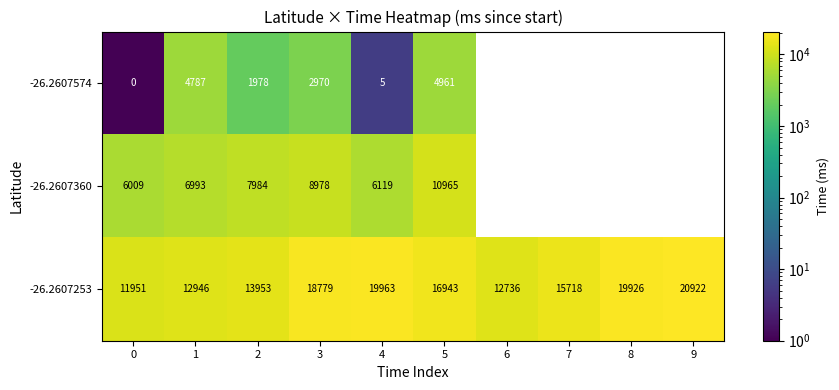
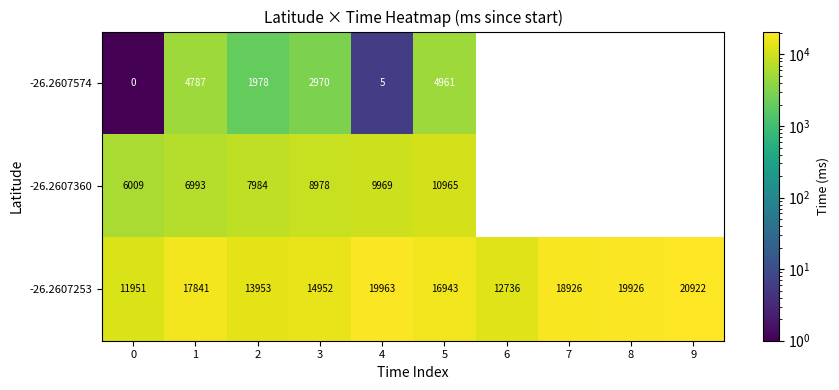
  {
    "-26.2607574": {
      "0": 0,
      "1": 4787,
      "2": 1978,
      "3": 2970,
      "4": 5,
      "5": 4961
    },
    "-26.2607360": {
      "0": 6009,
      "1": 6993,
      "2": 7984,
      "3": 8978,
-     "4": 6119,
+     "4": 9969,
      "5": 10965
    },
    "-26.2607253": {
      "0": 11951,
-     "1": 12946,
+     "1": 17841,
      "2": 13953,
-     "3": 18779,
+     "3": 14952,
      "4": 19963,
      "5": 16943,
      "6": 12736,
-     "7": 15718,
+     "7": 18926,
      "8": 19926,
      "9": 20922
    }
  }
